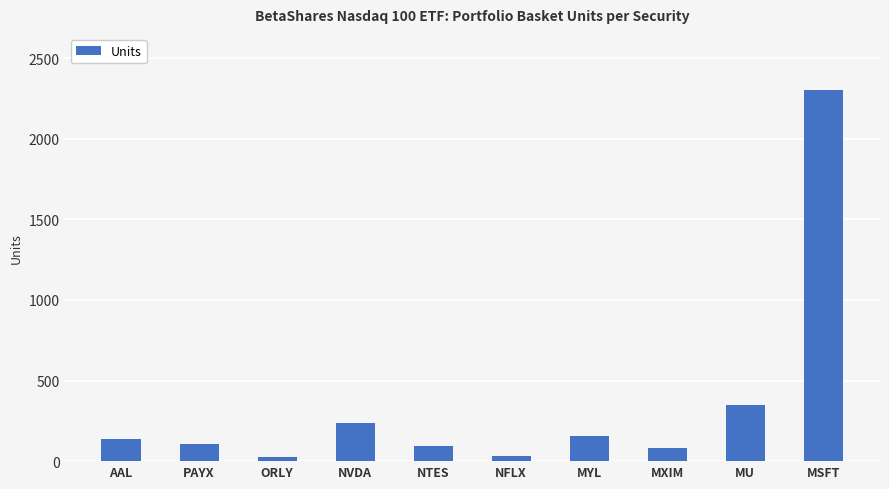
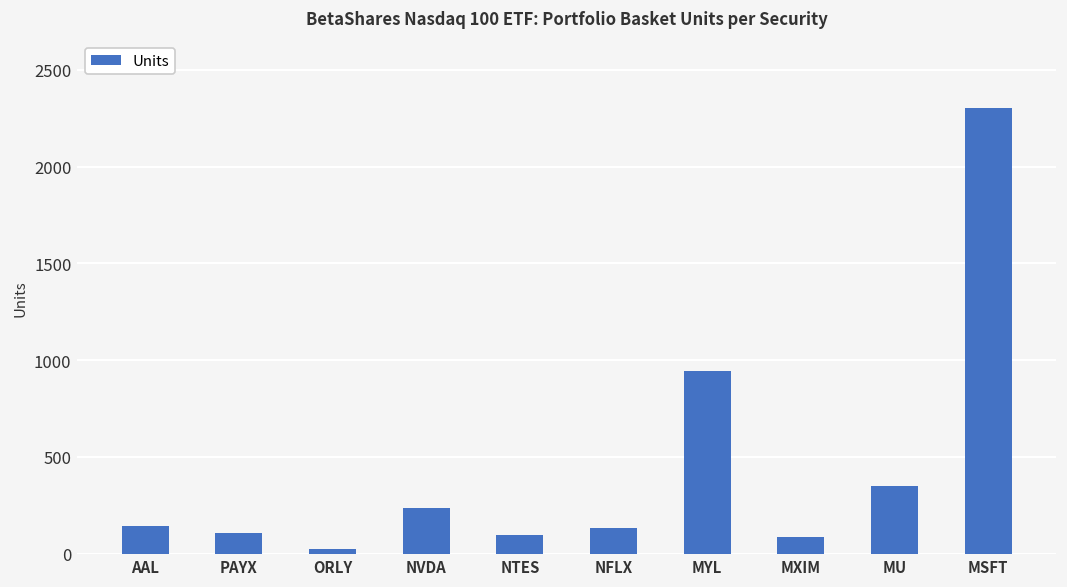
  {
    "AAL": 140,
    "PAYX": 110,
    "ORLY": 20,
    "NVDA": 240,
    "NTES": 90,
-   "NFLX": 30,
-   "MYL": 150,
+   "NFLX": 130,
+   "MYL": 940,
    "MXIM": 80,
    "MU": 350,
    "MSFT": 2300
  }
